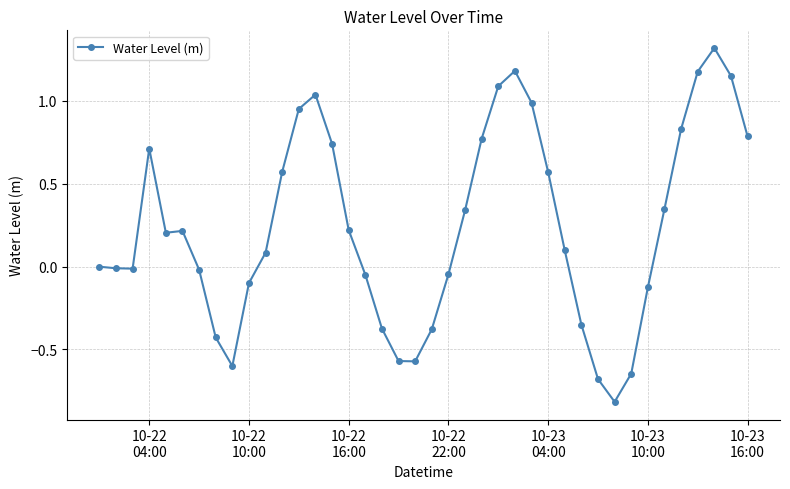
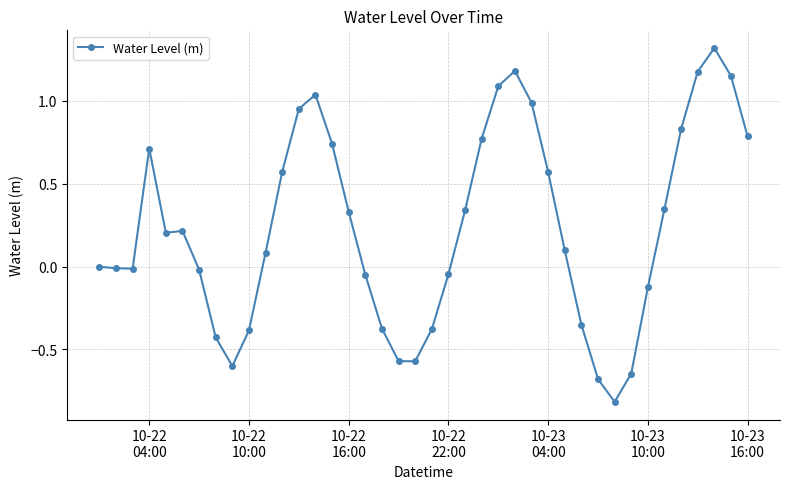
  {
    "10-22 04:00": 0.71,
-   "10-22 10:00": -0.10,
-   "10-22 16:00": 0.22,
+   "10-22 10:00": -0.39,
+   "10-22 16:00": 0.33,
    "10-22 22:00": -0.05,
    "10-23 04:00": 0.57,
    "10-23 10:00": -0.13,
    "10-23 16:00": 0.79
  }
